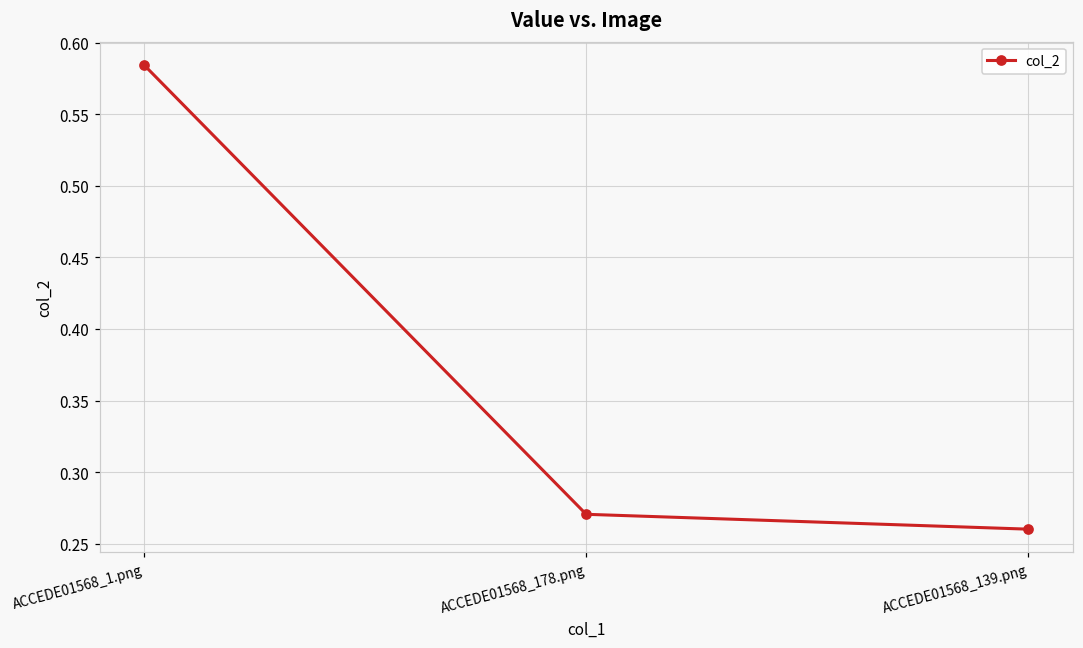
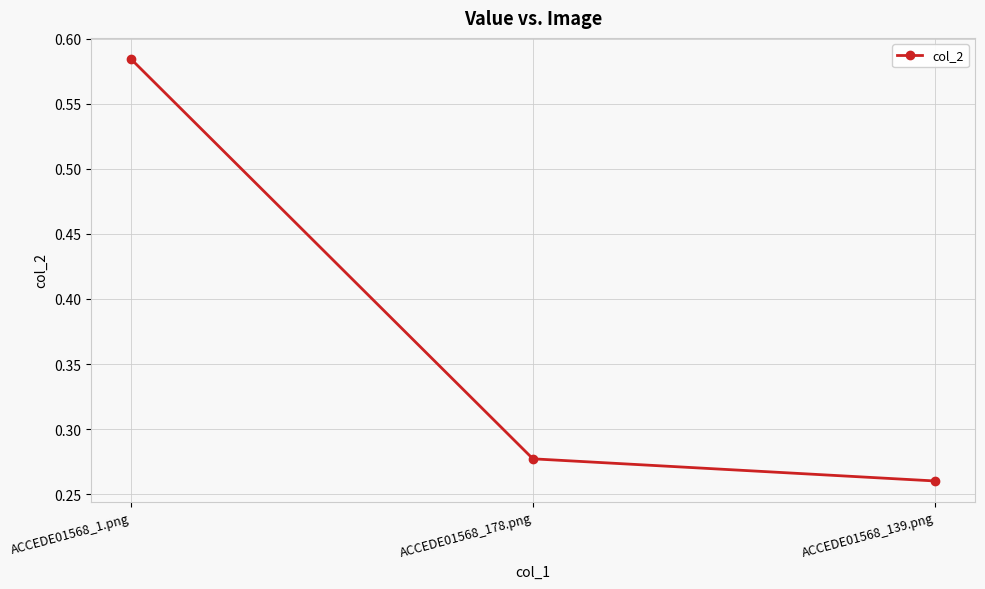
  {
    "ACCEDE01568_1.png": 0.584,
-   "ACCEDE01568_178.png": 0.271,
+   "ACCEDE01568_178.png": 0.277,
    "ACCEDE01568_139.png": 0.260
  }
